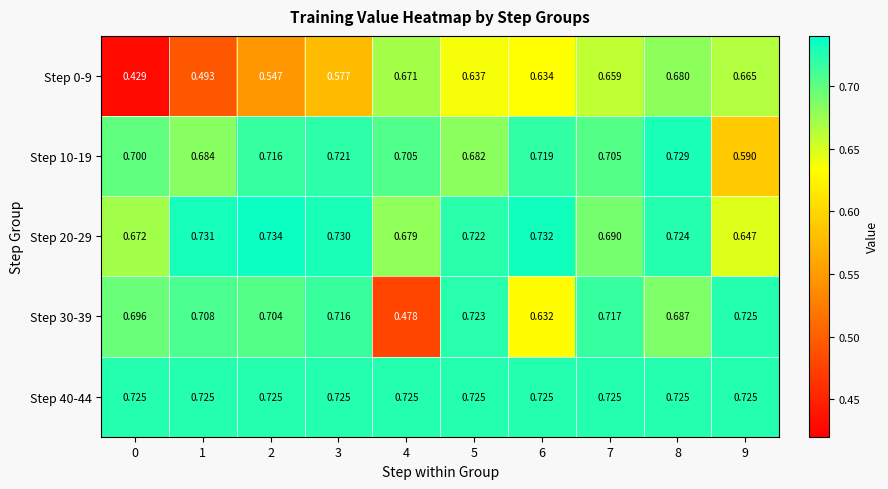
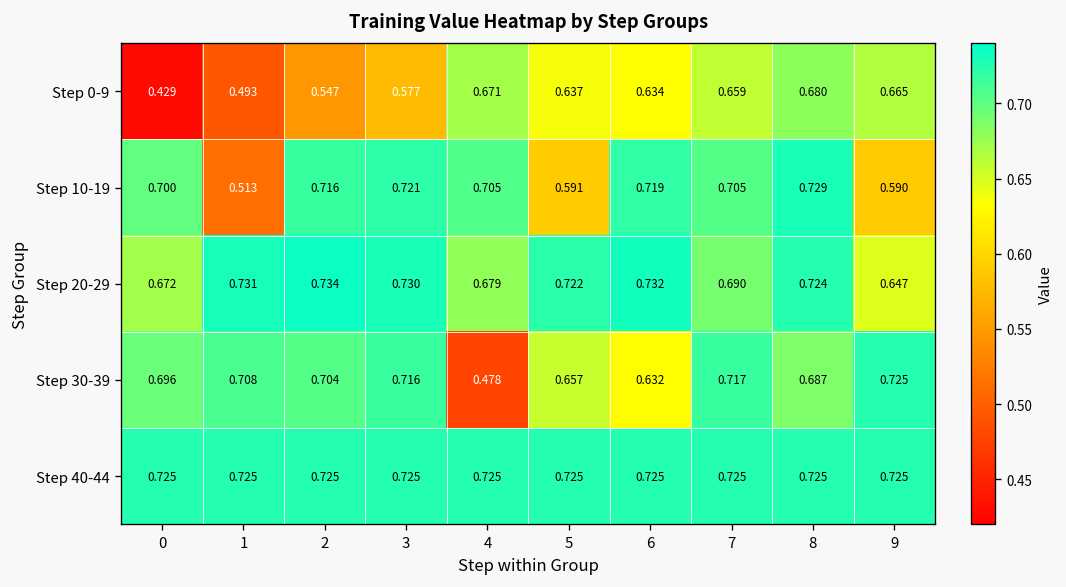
  {
    "Step 0-9": {
      "0": 0.429,
      "1": 0.493,
      "2": 0.547,
      "3": 0.577,
      "4": 0.671,
      "5": 0.637,
      "6": 0.634,
      "7": 0.659,
      "8": 0.680,
      "9": 0.665
    },
    "Step 10-19": {
      "0": 0.700,
-     "1": 0.684,
+     "1": 0.513,
      "2": 0.716,
      "3": 0.721,
      "4": 0.705,
-     "5": 0.682,
+     "5": 0.591,
      "6": 0.719,
      "7": 0.705,
      "8": 0.729,
      "9": 0.590
    },
    "Step 20-29": {
      "0": 0.672,
      "1": 0.731,
      "2": 0.734,
      "3": 0.730,
      "4": 0.679,
      "5": 0.722,
      "6": 0.732,
      "7": 0.690,
      "8": 0.724,
      "9": 0.647
    },
    "Step 30-39": {
      "0": 0.696,
      "1": 0.708,
      "2": 0.704,
      "3": 0.716,
      "4": 0.478,
-     "5": 0.723,
+     "5": 0.657,
      "6": 0.632,
      "7": 0.717,
      "8": 0.687,
      "9": 0.725
    },
    "Step 40-44": {
      "0": 0.725,
      "1": 0.725,
      "2": 0.725,
      "3": 0.725,
      "4": 0.725,
      "5": 0.725,
      "6": 0.725,
      "7": 0.725,
      "8": 0.725,
      "9": 0.725
    }
  }
